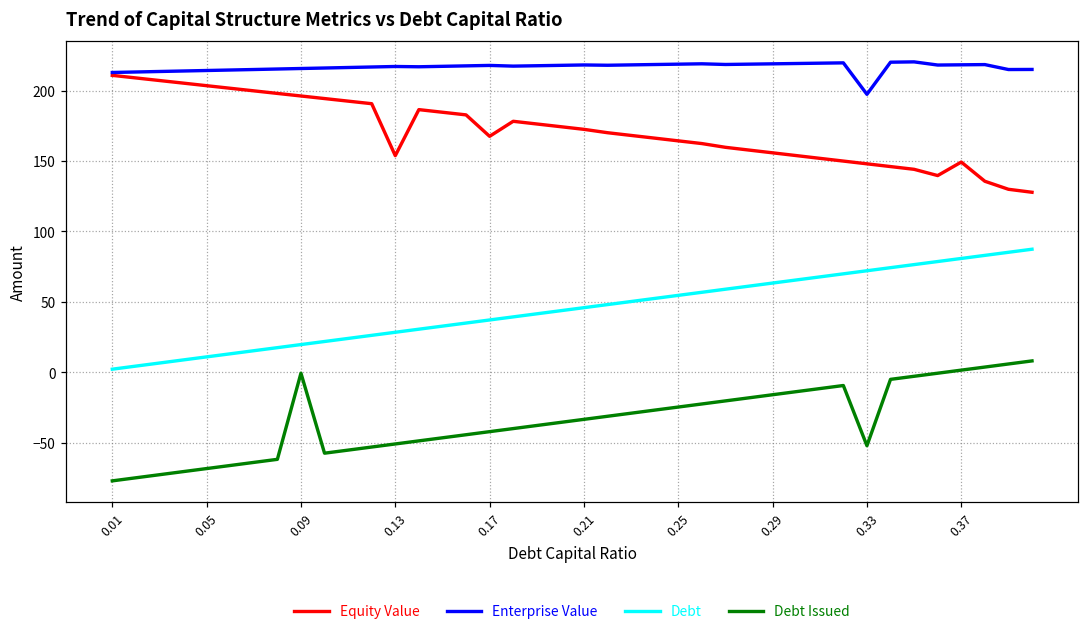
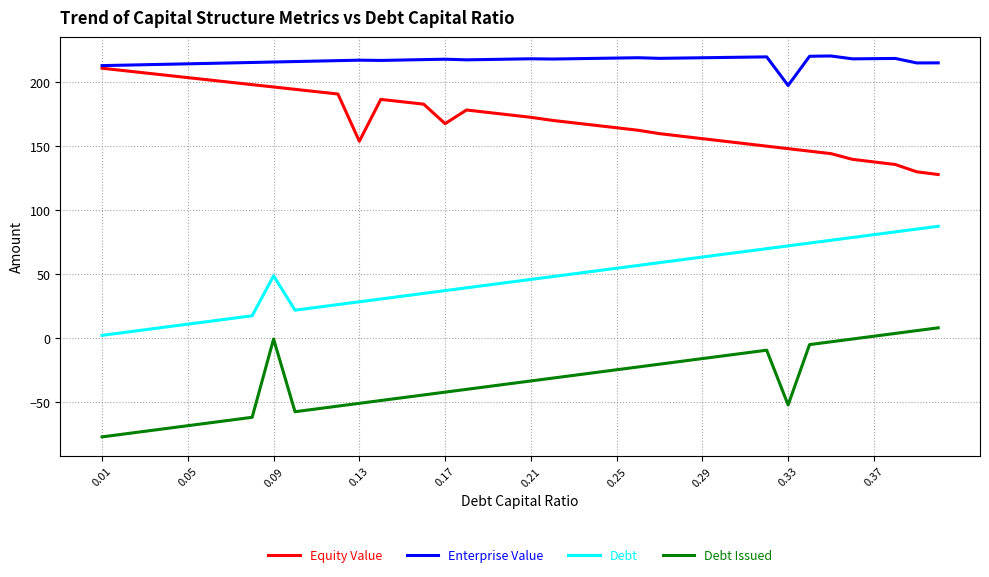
  {
    "Equity Value": {
      "0.01": 211,
      "0.05": 203,
      "0.09": 196,
      "0.13": 154,
      "0.17": 168,
      "0.21": 172,
      "0.25": 164,
      "0.29": 156,
      "0.33": 148,
-     "0.37": 149
+     "0.37": 138
    },
    "Enterprise Value": {
      "0.01": 213,
      "0.05": 214,
      "0.09": 216,
      "0.13": 217,
      "0.17": 218,
      "0.21": 218,
      "0.25": 219,
      "0.29": 219,
      "0.33": 197,
      "0.37": 218
    },
    "Debt": {
      "0.01": 2,
      "0.05": 11,
-     "0.09": 20,
+     "0.09": 49,
      "0.13": 28,
      "0.17": 37,
      "0.21": 46,
      "0.25": 55,
      "0.29": 63,
      "0.33": 72,
      "0.37": 81
    },
    "Debt Issued": {
      "0.01": -77,
      "0.05": -68,
      "0.09": -1,
      "0.13": -51,
      "0.17": -42,
      "0.21": -33,
      "0.25": -25,
      "0.29": -16,
      "0.33": -52,
      "0.37": 2
    }
  }
